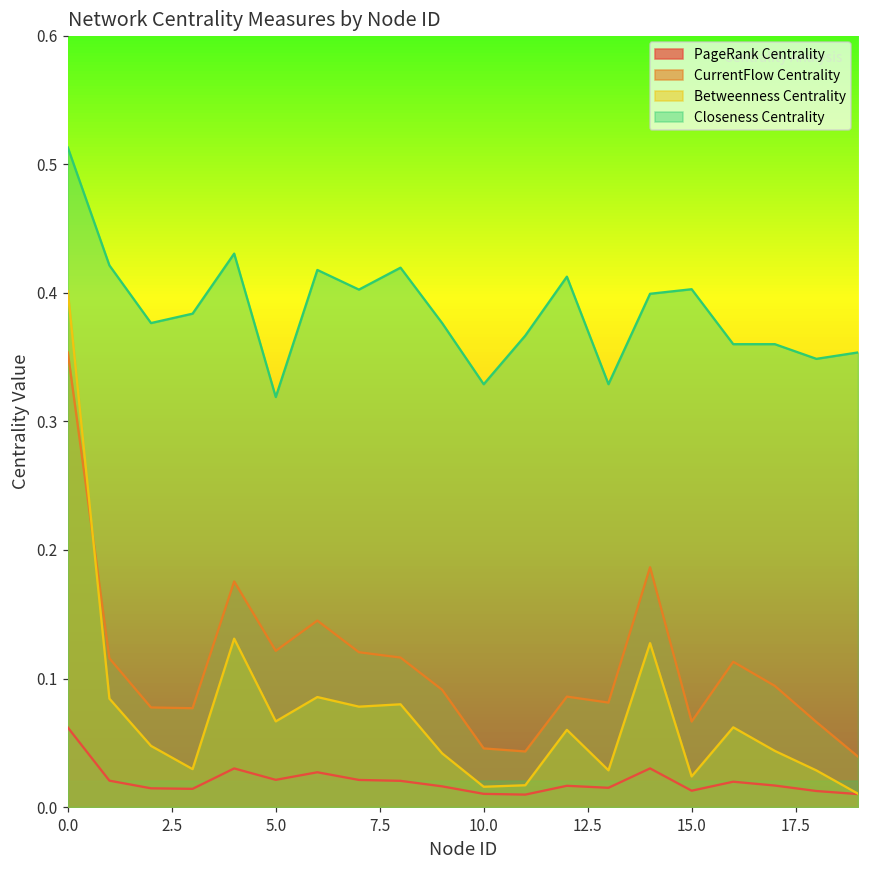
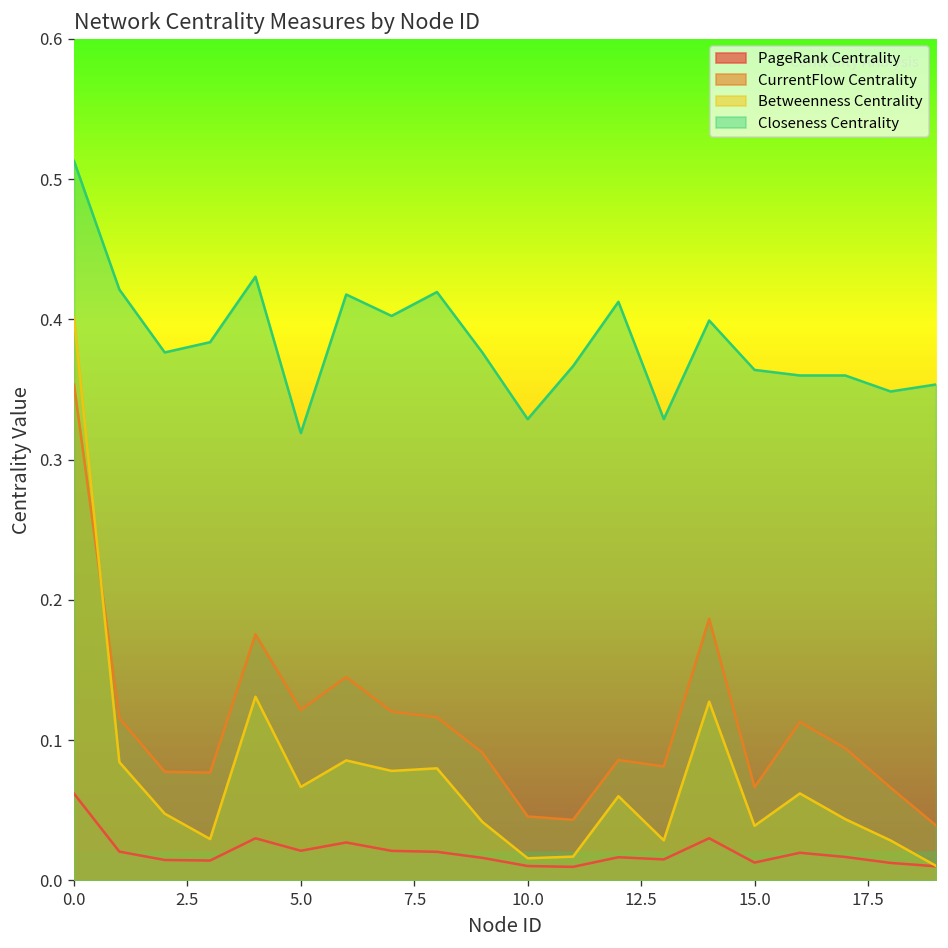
  {
    "Betweenness Centrality": {
      "0.0": 0.401,
      "5.0": 0.067,
-     "15.0": 0.024
+     "15.0": 0.039
    },
    "Closeness Centrality": {
      "0.0": 0.513,
      "5.0": 0.319,
      "10.0": 0.329,
-     "15.0": 0.403
+     "15.0": 0.364
    }
  }
